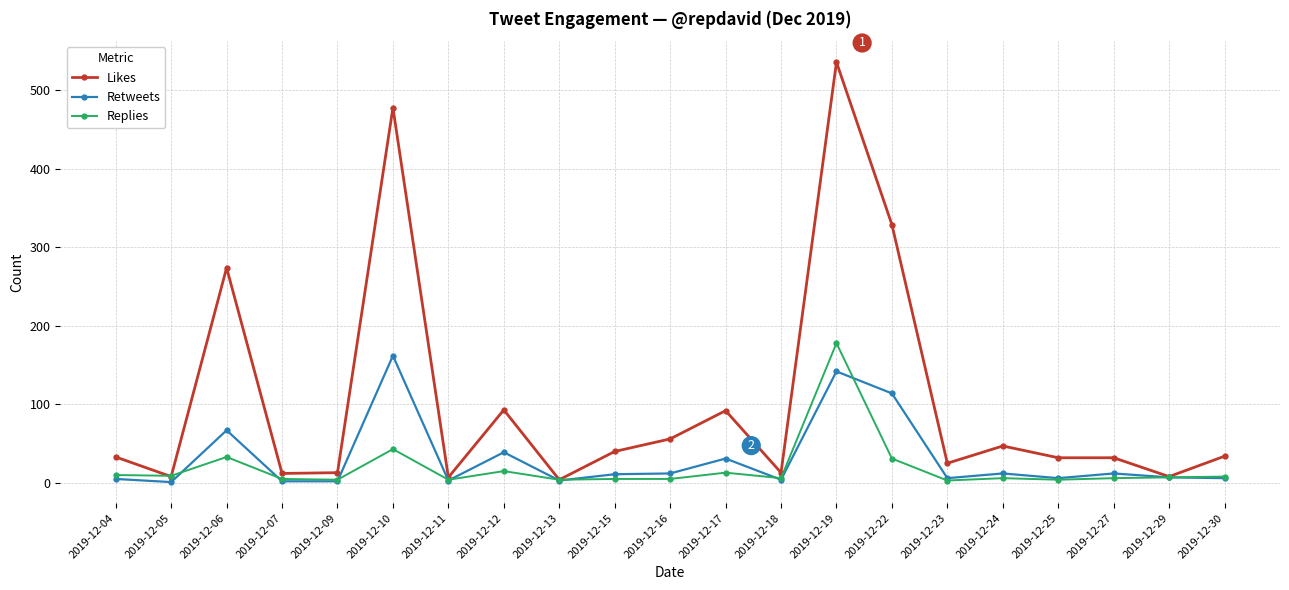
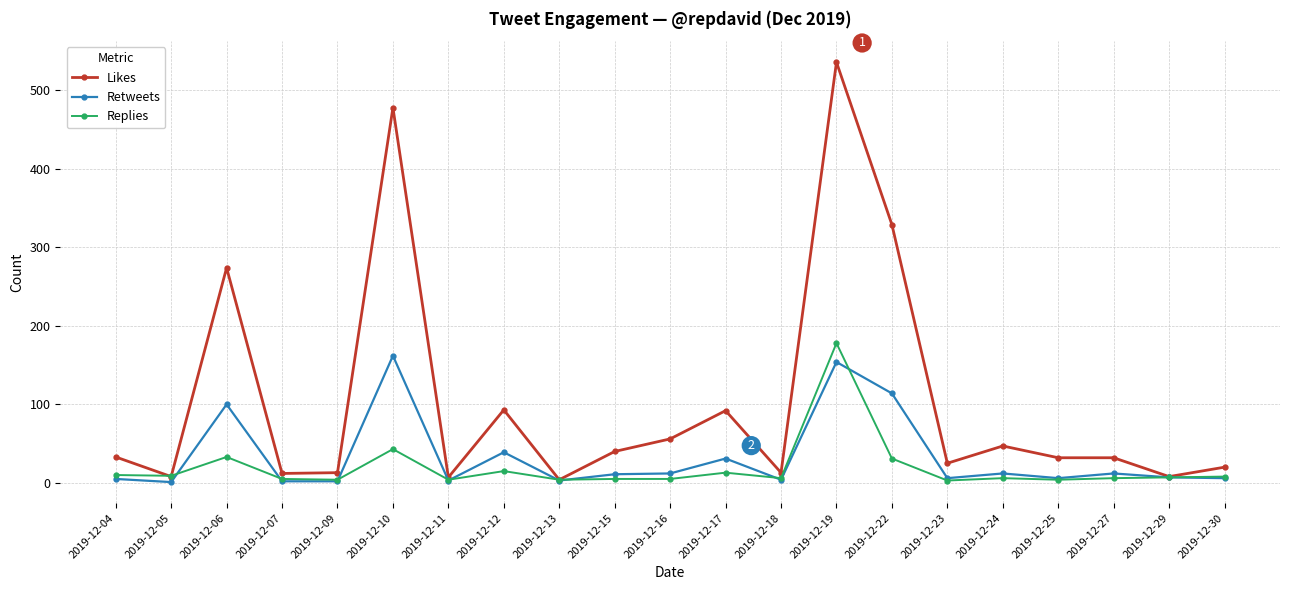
  {
    "Likes": {
      "2019-12-04": 30,
      "2019-12-06": 270,
      "2019-12-07": 10,
      "2019-12-09": 10,
      "2019-12-10": 480,
      "2019-12-12": 90,
      "2019-12-15": 40,
      "2019-12-16": 60,
      "2019-12-17": 90,
      "2019-12-18": 10,
      "2019-12-19": 540,
      "2019-12-22": 330,
      "2019-12-23": 30,
      "2019-12-24": 50,
      "2019-12-25": 30,
      "2019-12-27": 30,
-     "2019-12-30": 30
+     "2019-12-30": 20
    },
    "Retweets": {
      "2019-12-04": 10,
      "2019-12-05": 0,
-     "2019-12-06": 70,
+     "2019-12-06": 100,
      "2019-12-10": 160,
      "2019-12-12": 40,
      "2019-12-15": 10,
      "2019-12-16": 10,
-     "2019-12-19": 140,
+     "2019-12-19": 150,
      "2019-12-22": 110,
      "2019-12-24": 10,
      "2019-12-27": 10
    },
    "Replies": {
      "2019-12-04": 10,
      "2019-12-06": 30,
      "2019-12-10": 40,
      "2019-12-12": 20,
      "2019-12-15": 10,
      "2019-12-16": 10,
      "2019-12-17": 10,
      "2019-12-19": 180,
      "2019-12-22": 30,
      "2019-12-24": 10,
      "2019-12-27": 10
    }
  }
